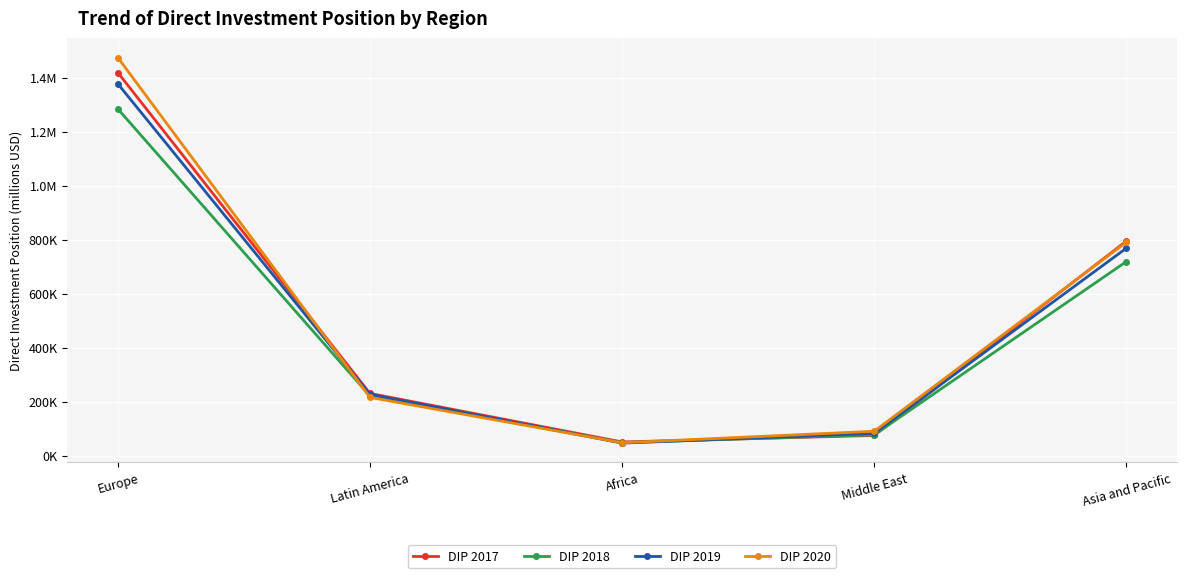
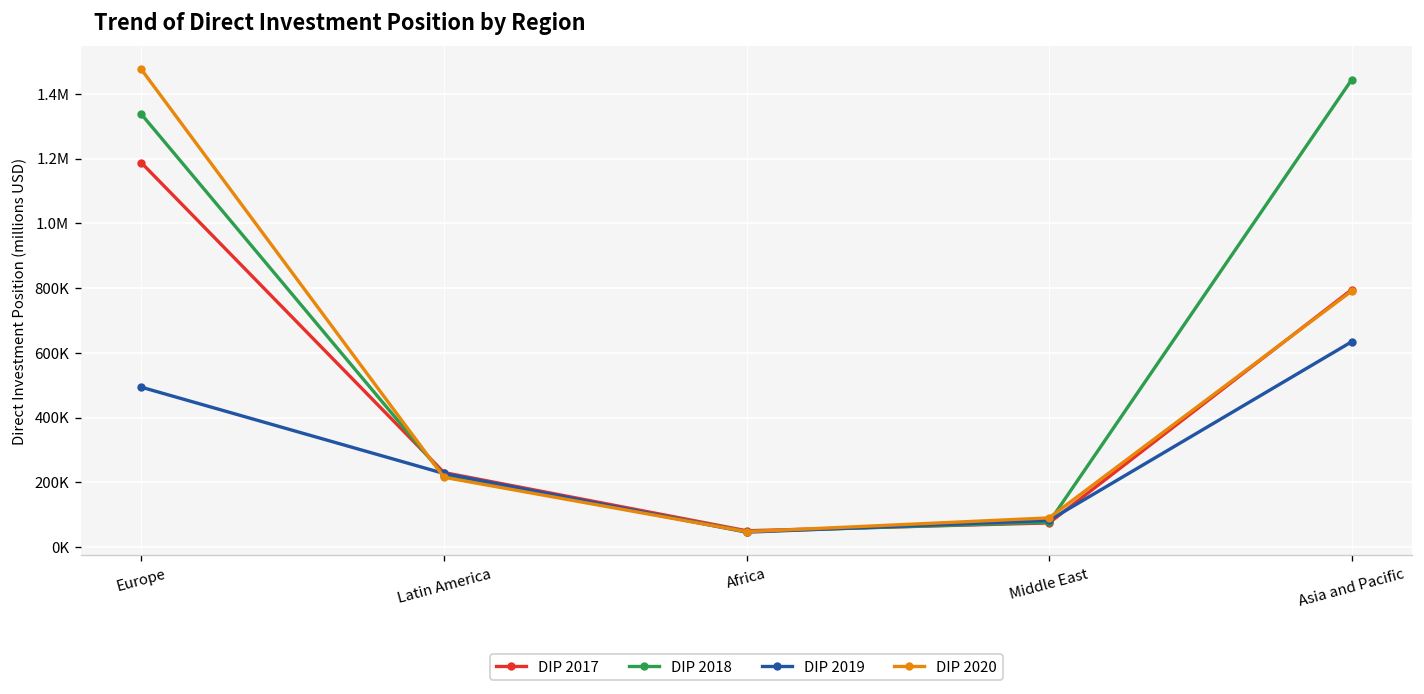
  {
    "DIP 2017": {
-     "Europe": 1420000
+     "Europe": 1190000
    },
    "DIP 2018": {
-     "Europe": 1280000,
-     "Asia and Pacific": 720000
+     "Europe": 1340000,
+     "Asia and Pacific": 1440000
    },
    "DIP 2019": {
-     "Europe": 1380000,
-     "Asia and Pacific": 770000
+     "Europe": 490000,
+     "Asia and Pacific": 630000
    },
    "DIP 2020": {
      "Europe": 1470000
    }
  }
